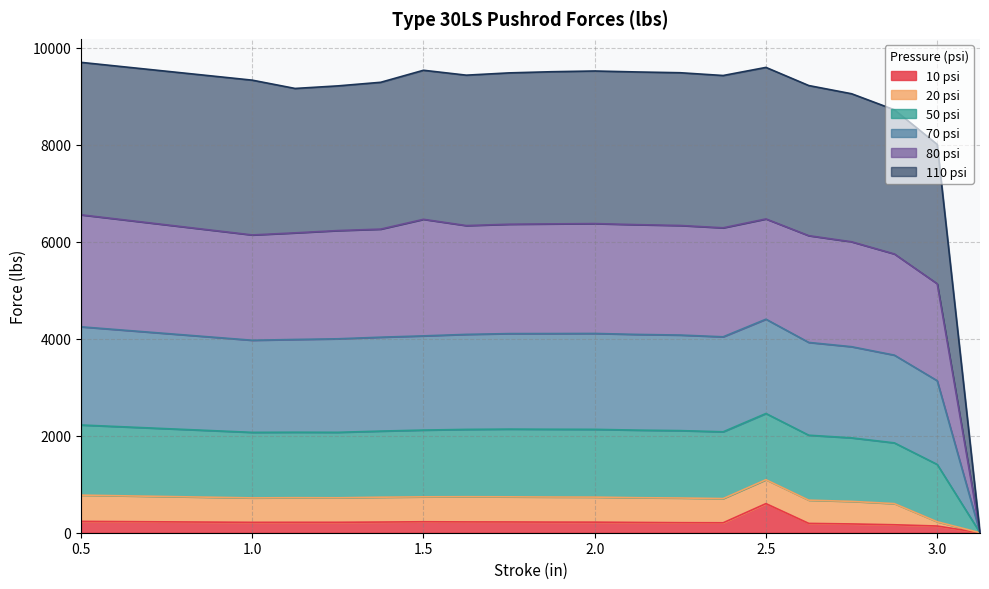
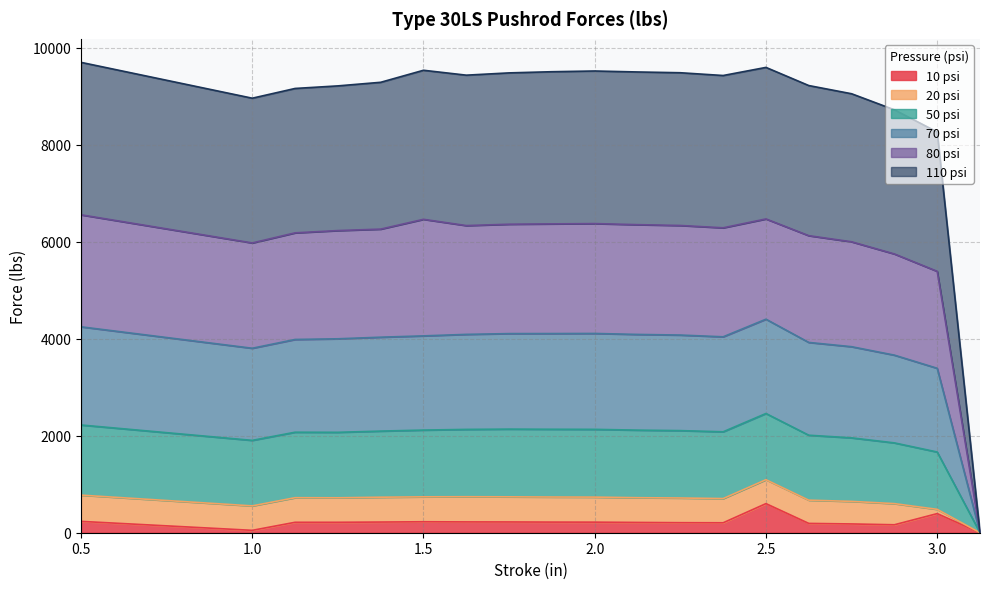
  {
    "10 psi": {
      "0.5": 200,
-     "1.0": 200,
+     "1.0": 0,
      "1.5": 200,
      "2.0": 200,
      "2.5": 600,
-     "3.0": 100
+     "3.0": 400
    },
    "20 psi": {
      "0.5": 500,
      "1.0": 500,
      "1.5": 500,
      "2.0": 500,
      "2.5": 500,
      "3.0": 100
    },
    "80 psi": {
      "0.5": 2300,
      "1.0": 2200,
      "1.5": 2400,
      "2.0": 2300,
      "2.5": 2100,
      "3.0": 2000
    },
    "110 psi": {
      "0.5": 3100,
-     "1.0": 3200,
+     "1.0": 3000,
      "1.5": 3100,
      "2.0": 3100,
      "2.5": 3100
    }
  }
